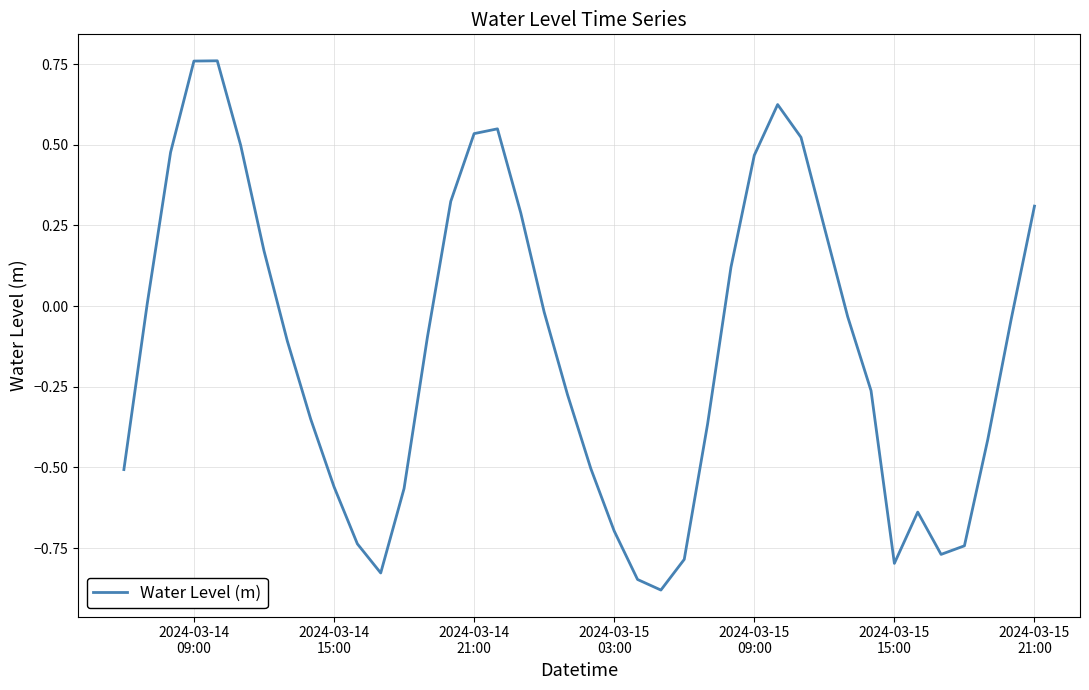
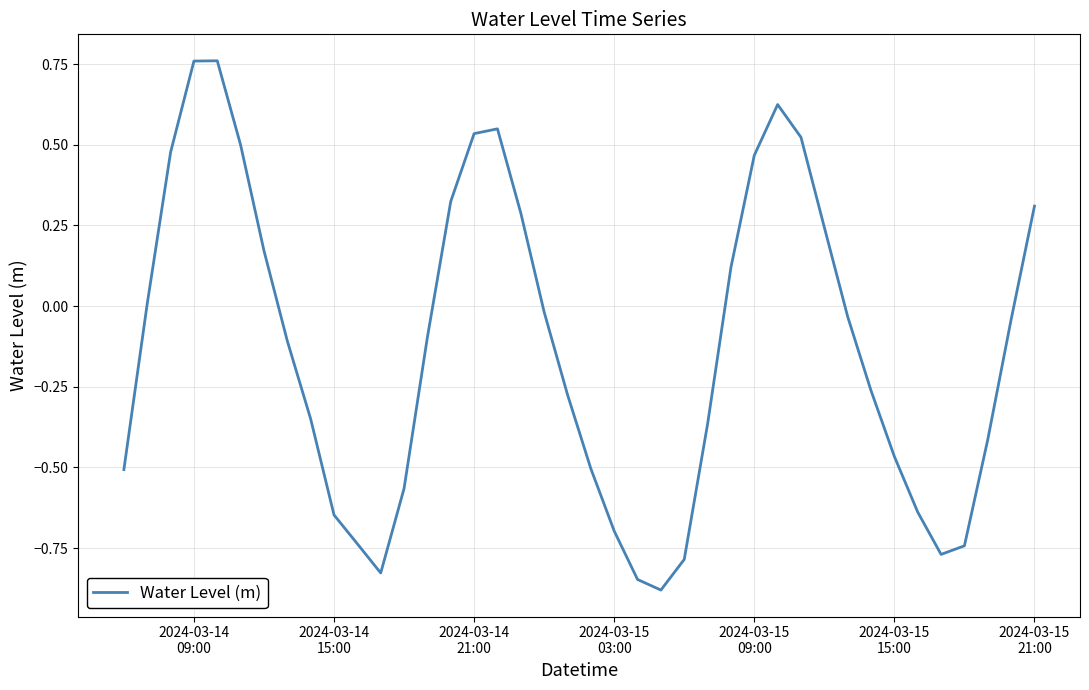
  {
    "2024-03-14 09:00": 0.76,
-   "2024-03-14 15:00": -0.56,
+   "2024-03-14 15:00": -0.65,
    "2024-03-14 21:00": 0.53,
    "2024-03-15 03:00": -0.70,
    "2024-03-15 09:00": 0.47,
-   "2024-03-15 15:00": -0.80,
+   "2024-03-15 15:00": -0.47,
    "2024-03-15 21:00": 0.31
  }
